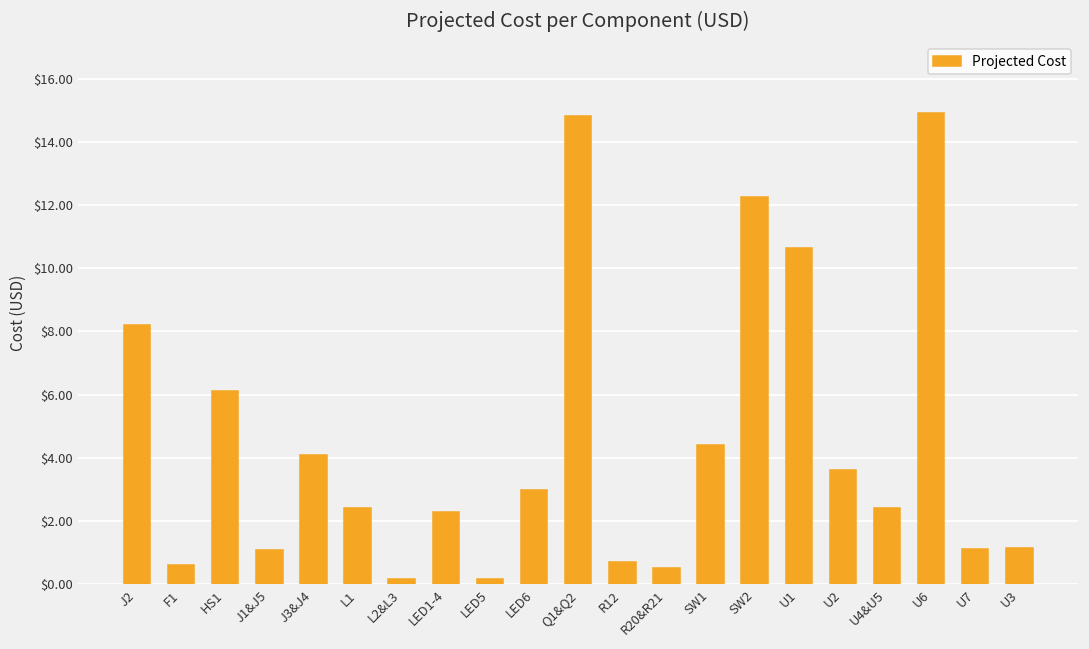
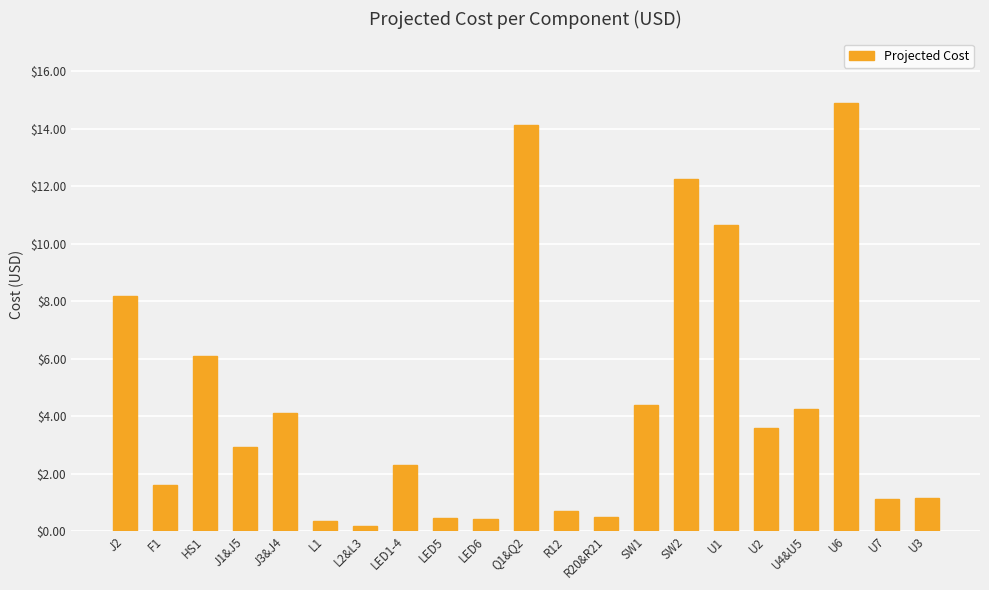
  {
    "J2": "$8.2",
-   "F1": "$0.6",
+   "F1": "$1.6",
    "HS1": "$6.1",
-   "J1&J5": "$1.1",
+   "J1&J5": "$2.9",
    "J3&J4": "$4.1",
-   "L1": "$2.4",
+   "L1": "$0.4",
    "L2&L3": "$0.2",
    "LED1-4": "$2.3",
-   "LED5": "$0.2",
-   "LED6": "$3.0",
-   "Q1&Q2": "$14.8",
+   "LED5": "$0.5",
+   "LED6": "$0.4",
+   "Q1&Q2": "$14.1",
    "R12": "$0.7",
    "R20&R21": "$0.5",
    "SW1": "$4.4",
    "SW2": "$12.3",
    "U1": "$10.6",
    "U2": "$3.6",
-   "U4&U5": "$2.4",
+   "U4&U5": "$4.3",
    "U6": "$14.9",
    "U7": "$1.1",
    "U3": "$1.2"
  }
